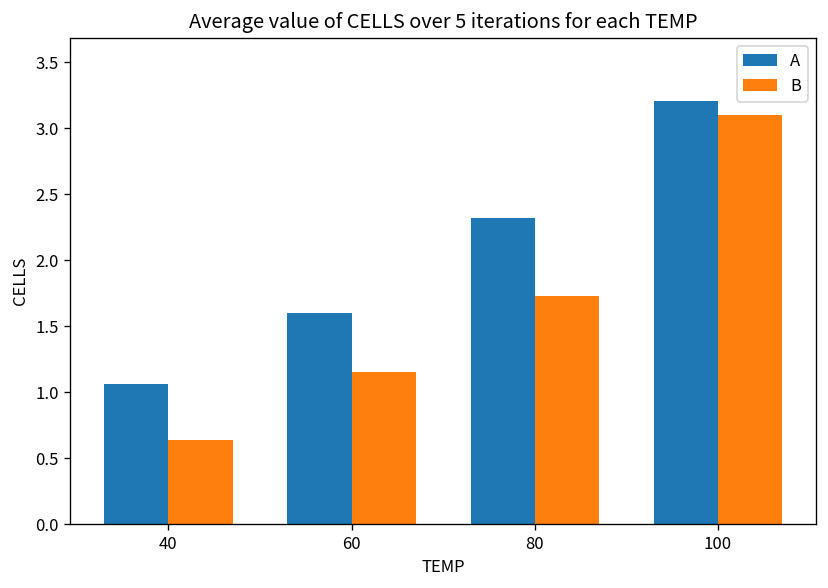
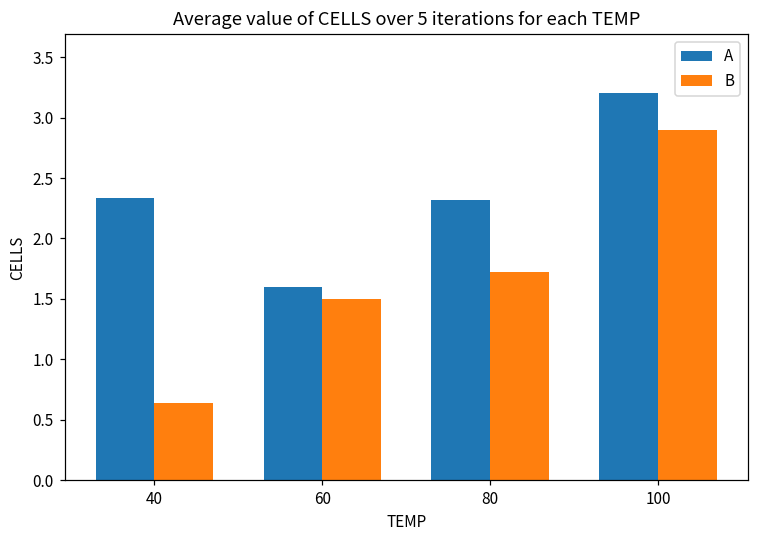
  {
    "A": {
-     "40": 1.06,
+     "40": 2.34,
      "60": 1.60,
      "80": 2.32,
      "100": 3.21
    },
    "B": {
      "40": 0.64,
-     "60": 1.16,
+     "60": 1.50,
      "80": 1.73,
-     "100": 3.1
+     "100": 2.9
    }
  }
